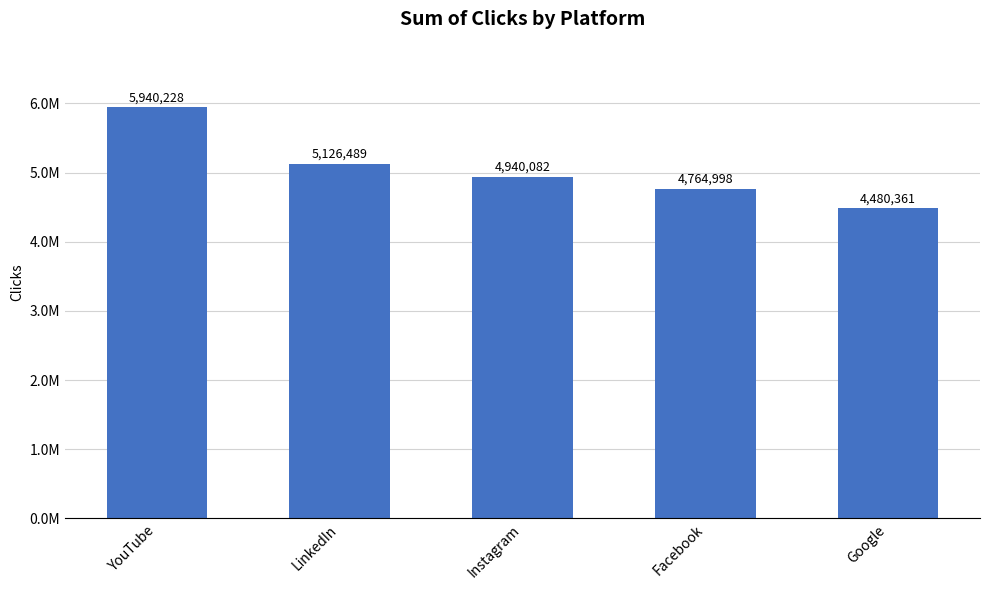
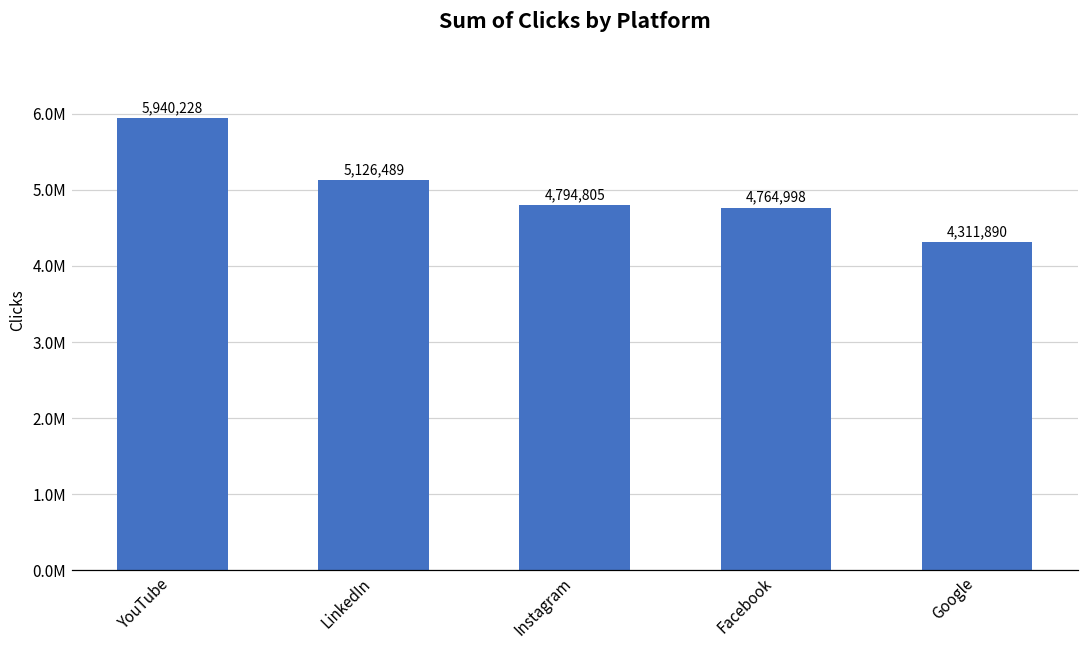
  {
    "YouTube": "5,940,228",
    "LinkedIn": "5,126,489",
-   "Instagram": "4,940,082",
+   "Instagram": "4,794,805",
    "Facebook": "4,764,998",
-   "Google": "4,480,361"
+   "Google": "4,311,890"
  }
